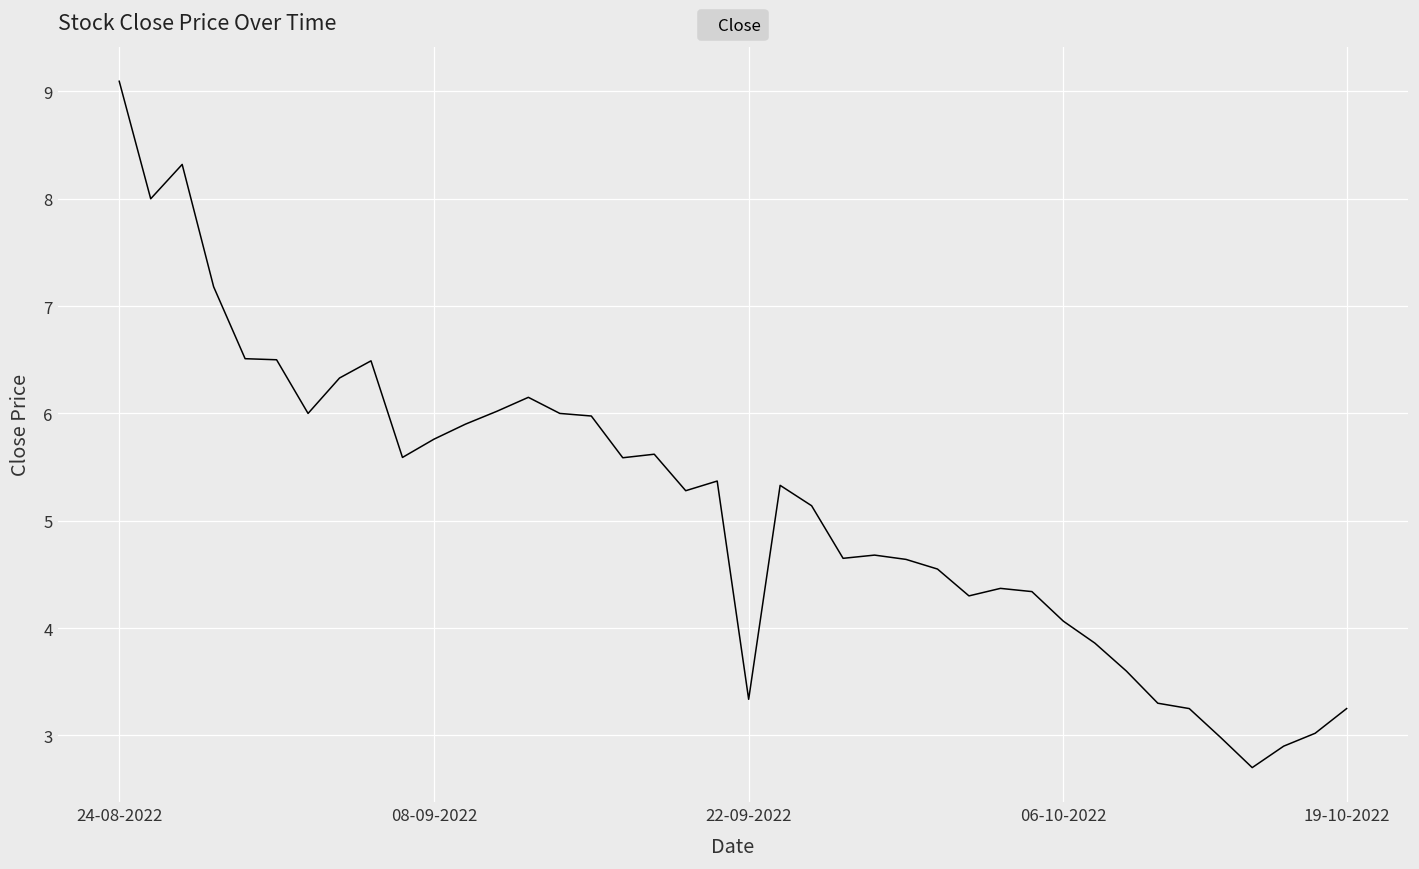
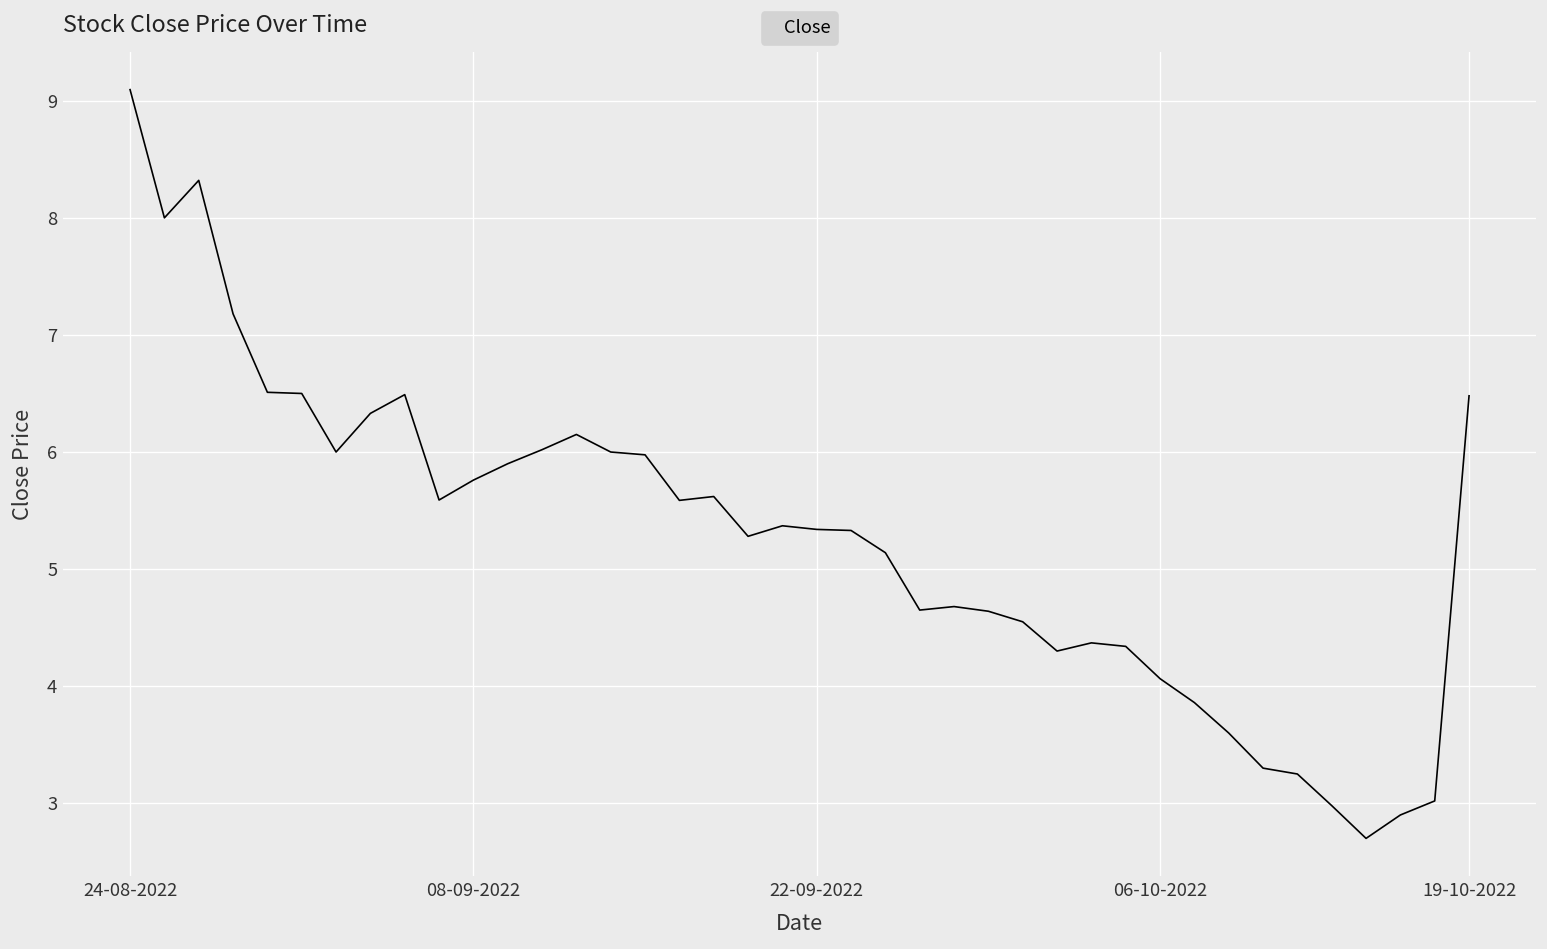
  {
    "24-08-2022": 9.1,
    "08-09-2022": 5.8,
-   "22-09-2022": 3.3,
+   "22-09-2022": 5.3,
    "06-10-2022": 4.1,
-   "19-10-2022": 3.3
+   "19-10-2022": 6.5
  }
